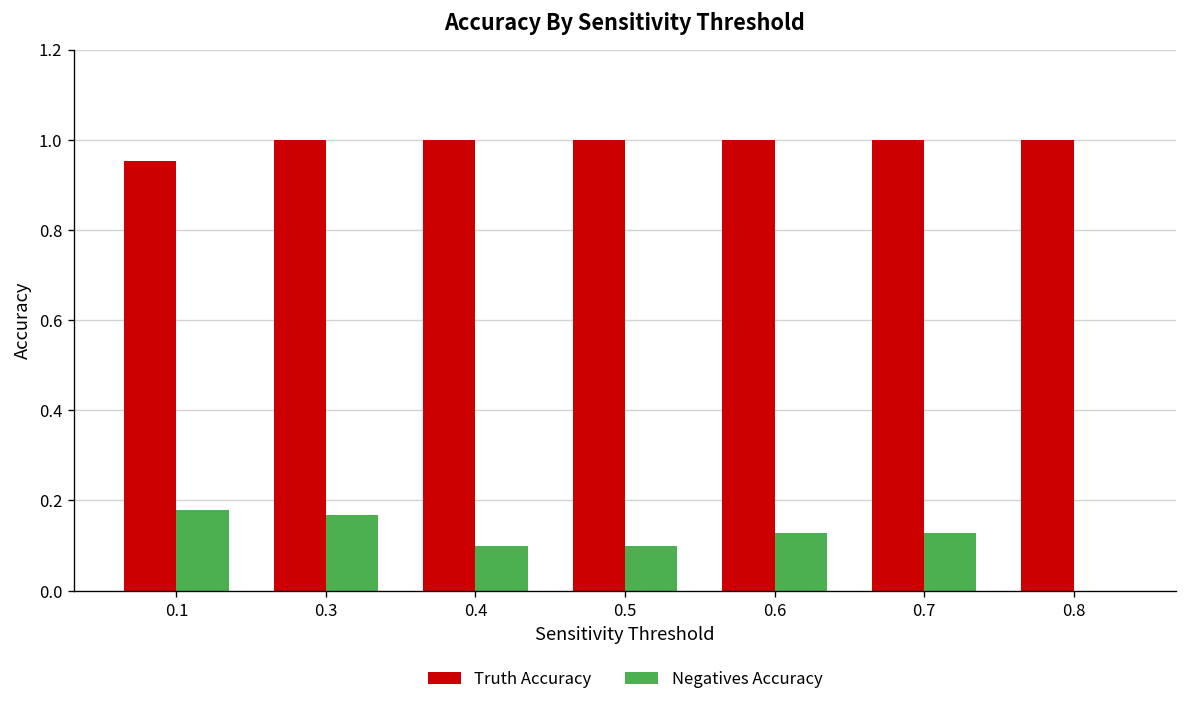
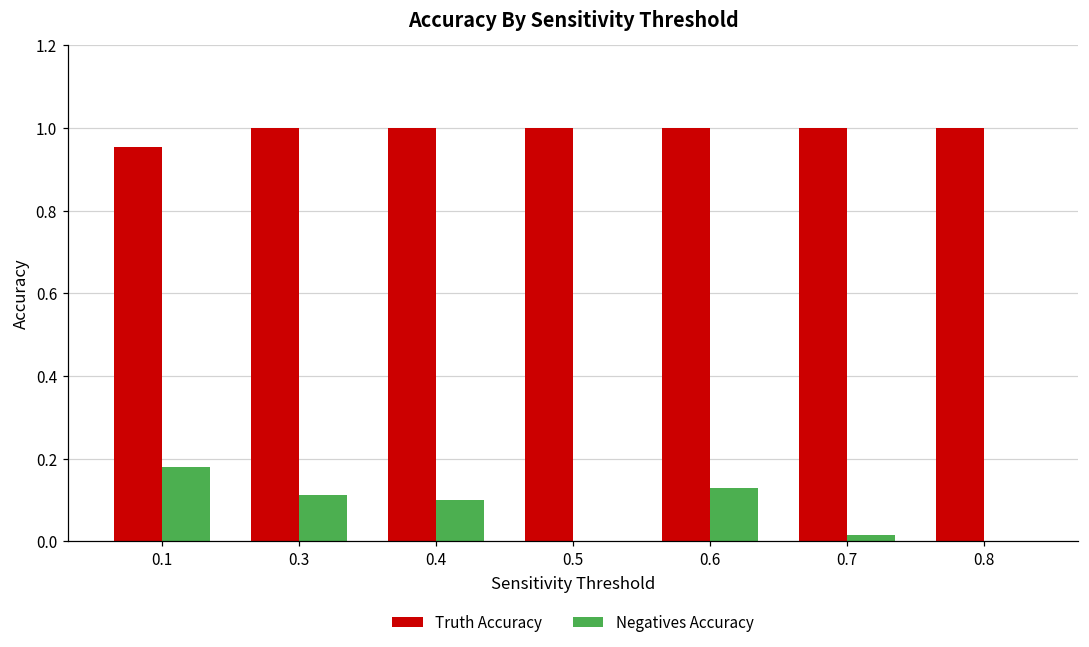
  {
    "Truth Accuracy": {
      "0.1": 0.95,
      "0.3": 1.00,
      "0.4": 1.00,
      "0.5": 1.00,
      "0.6": 1.00,
      "0.7": 1.00,
      "0.8": 1.00
    },
    "Negatives Accuracy": {
      "0.1": 0.18,
-     "0.3": 0.17,
+     "0.3": 0.11,
      "0.4": 0.10,
-     "0.5": 0.1,
+     "0.5": 0.0,
      "0.6": 0.13,
-     "0.7": 0.13,
+     "0.7": 0.01,
      "0.8": 0.00
    }
  }
